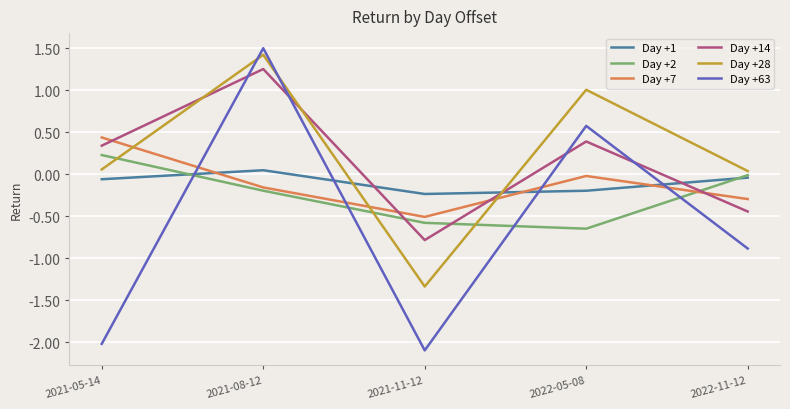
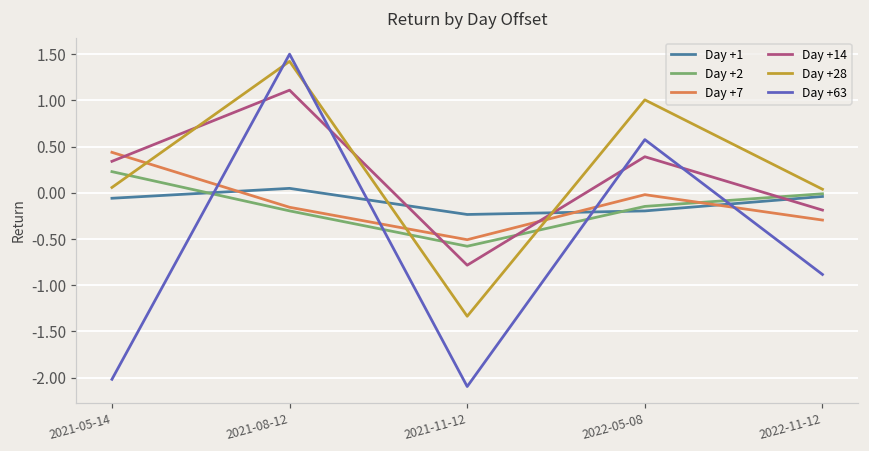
  {
    "Day +2": {
      "2021-05-14": 0.2,
      "2021-08-12": -0.2,
      "2021-11-12": -0.6,
-     "2022-05-08": -0.6
+     "2022-05-08": -0.1
    },
    "Day +14": {
      "2021-05-14": 0.3,
-     "2021-08-12": 1.3,
+     "2021-08-12": 1.1,
      "2021-11-12": -0.8,
      "2022-05-08": 0.4,
-     "2022-11-12": -0.4
+     "2022-11-12": -0.2
    }
  }
